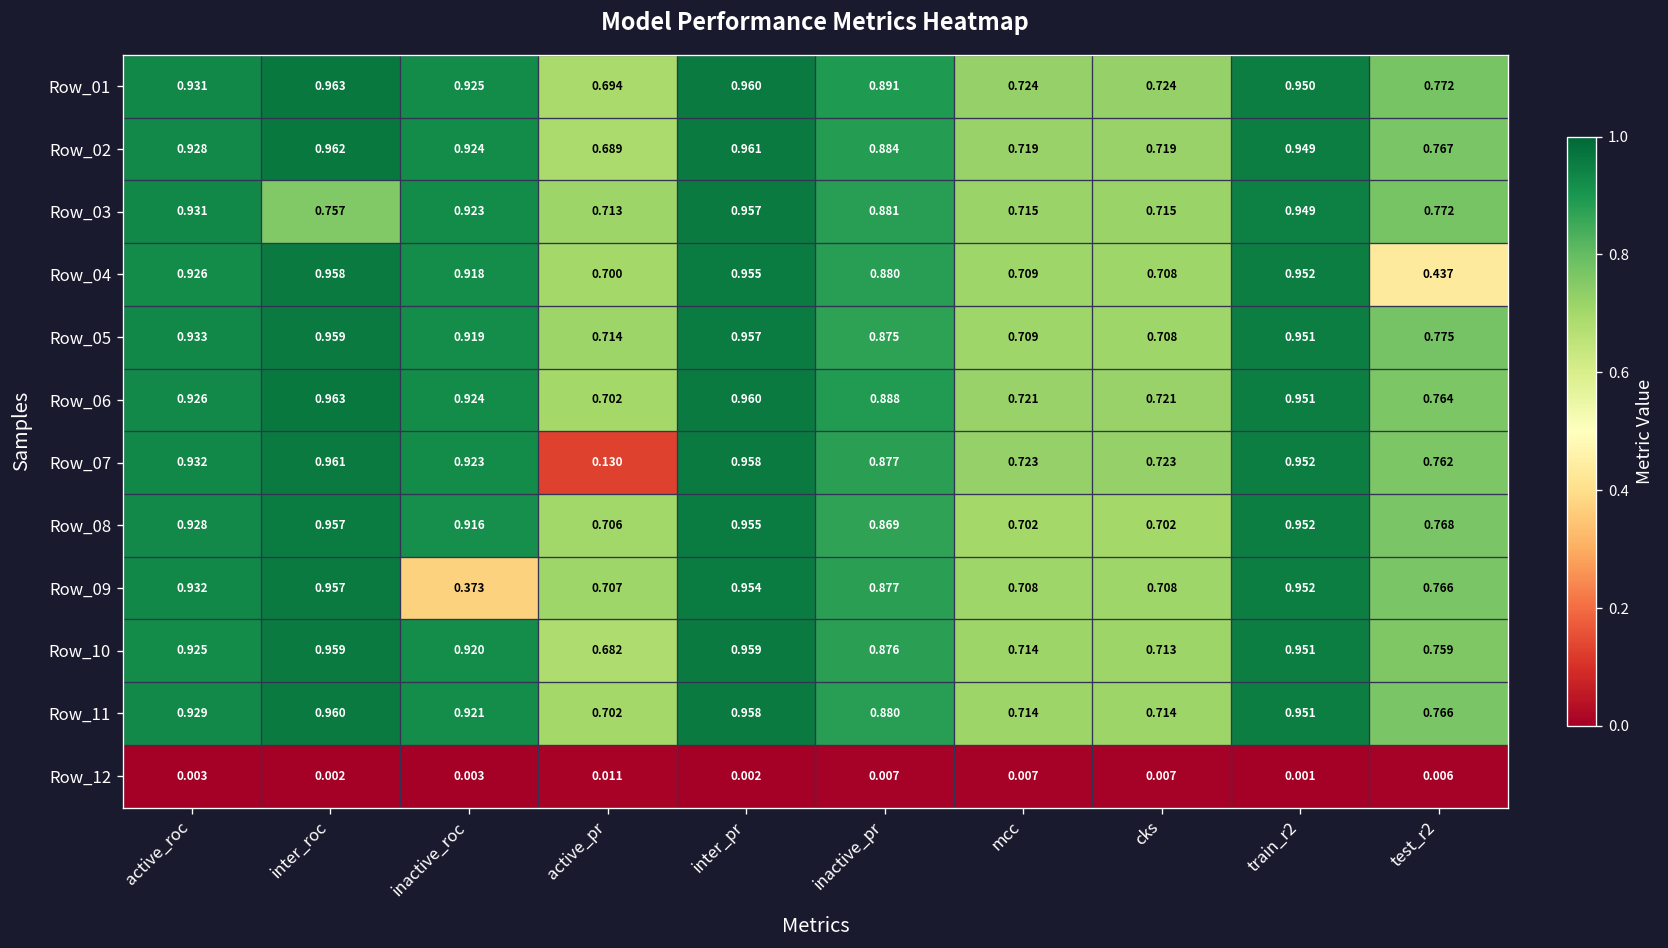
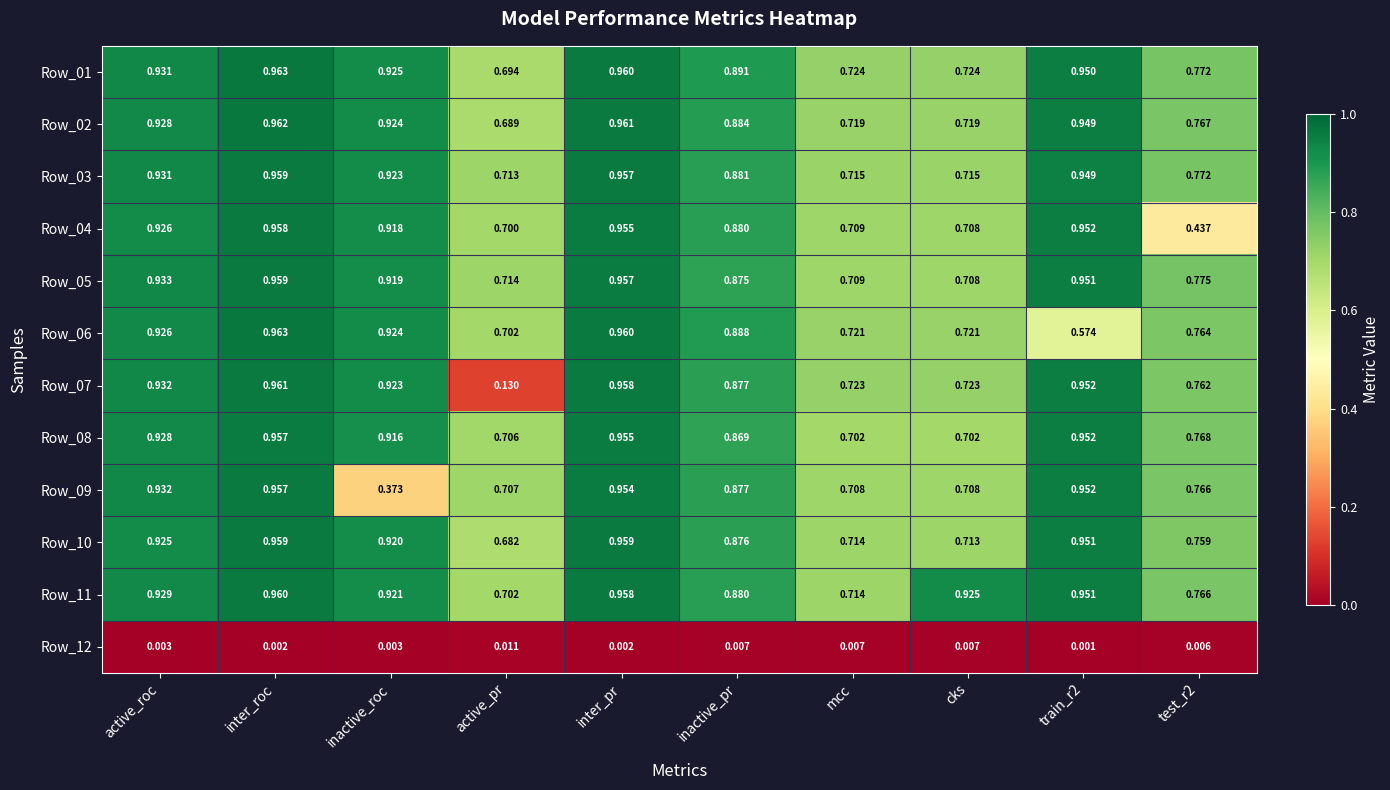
  {
    "Row_01": {
      "active_roc": 0.931,
      "inter_roc": 0.963,
      "inactive_roc": 0.925,
      "active_pr": 0.694,
      "inter_pr": 0.960,
      "inactive_pr": 0.891,
      "mcc": 0.724,
      "cks": 0.724,
      "train_r2": 0.950,
      "test_r2": 0.772
    },
    "Row_02": {
      "active_roc": 0.928,
      "inter_roc": 0.962,
      "inactive_roc": 0.924,
      "active_pr": 0.689,
      "inter_pr": 0.961,
      "inactive_pr": 0.884,
      "mcc": 0.719,
      "cks": 0.719,
      "train_r2": 0.949,
      "test_r2": 0.767
    },
    "Row_03": {
      "active_roc": 0.931,
-     "inter_roc": 0.757,
+     "inter_roc": 0.959,
      "inactive_roc": 0.923,
      "active_pr": 0.713,
      "inter_pr": 0.957,
      "inactive_pr": 0.881,
      "mcc": 0.715,
      "cks": 0.715,
      "train_r2": 0.949,
      "test_r2": 0.772
    },
    "Row_04": {
      "active_roc": 0.926,
      "inter_roc": 0.958,
      "inactive_roc": 0.918,
      "active_pr": 0.700,
      "inter_pr": 0.955,
      "inactive_pr": 0.880,
      "mcc": 0.709,
      "cks": 0.708,
      "train_r2": 0.952,
      "test_r2": 0.437
    },
    "Row_05": {
      "active_roc": 0.933,
      "inter_roc": 0.959,
      "inactive_roc": 0.919,
      "active_pr": 0.714,
      "inter_pr": 0.957,
      "inactive_pr": 0.875,
      "mcc": 0.709,
      "cks": 0.708,
      "train_r2": 0.951,
      "test_r2": 0.775
    },
    "Row_06": {
      "active_roc": 0.926,
      "inter_roc": 0.963,
      "inactive_roc": 0.924,
      "active_pr": 0.702,
      "inter_pr": 0.960,
      "inactive_pr": 0.888,
      "mcc": 0.721,
      "cks": 0.721,
-     "train_r2": 0.951,
+     "train_r2": 0.574,
      "test_r2": 0.764
    },
    "Row_07": {
      "active_roc": 0.932,
      "inter_roc": 0.961,
      "inactive_roc": 0.923,
      "active_pr": 0.130,
      "inter_pr": 0.958,
      "inactive_pr": 0.877,
      "mcc": 0.723,
      "cks": 0.723,
      "train_r2": 0.952,
      "test_r2": 0.762
    },
    "Row_08": {
      "active_roc": 0.928,
      "inter_roc": 0.957,
      "inactive_roc": 0.916,
      "active_pr": 0.706,
      "inter_pr": 0.955,
      "inactive_pr": 0.869,
      "mcc": 0.702,
      "cks": 0.702,
      "train_r2": 0.952,
      "test_r2": 0.768
    },
    "Row_09": {
      "active_roc": 0.932,
      "inter_roc": 0.957,
      "inactive_roc": 0.373,
      "active_pr": 0.707,
      "inter_pr": 0.954,
      "inactive_pr": 0.877,
      "mcc": 0.708,
      "cks": 0.708,
      "train_r2": 0.952,
      "test_r2": 0.766
    },
    "Row_10": {
      "active_roc": 0.925,
      "inter_roc": 0.959,
      "inactive_roc": 0.920,
      "active_pr": 0.682,
      "inter_pr": 0.959,
      "inactive_pr": 0.876,
      "mcc": 0.714,
      "cks": 0.713,
      "train_r2": 0.951,
      "test_r2": 0.759
    },
    "Row_11": {
      "active_roc": 0.929,
      "inter_roc": 0.960,
      "inactive_roc": 0.921,
      "active_pr": 0.702,
      "inter_pr": 0.958,
      "inactive_pr": 0.880,
      "mcc": 0.714,
-     "cks": 0.714,
+     "cks": 0.925,
      "train_r2": 0.951,
      "test_r2": 0.766
    },
    "Row_12": {
      "active_roc": 0.003,
      "inter_roc": 0.002,
      "inactive_roc": 0.003,
      "active_pr": 0.011,
      "inter_pr": 0.002,
      "inactive_pr": 0.007,
      "mcc": 0.007,
      "cks": 0.007,
      "train_r2": 0.001,
      "test_r2": 0.006
    }
  }
